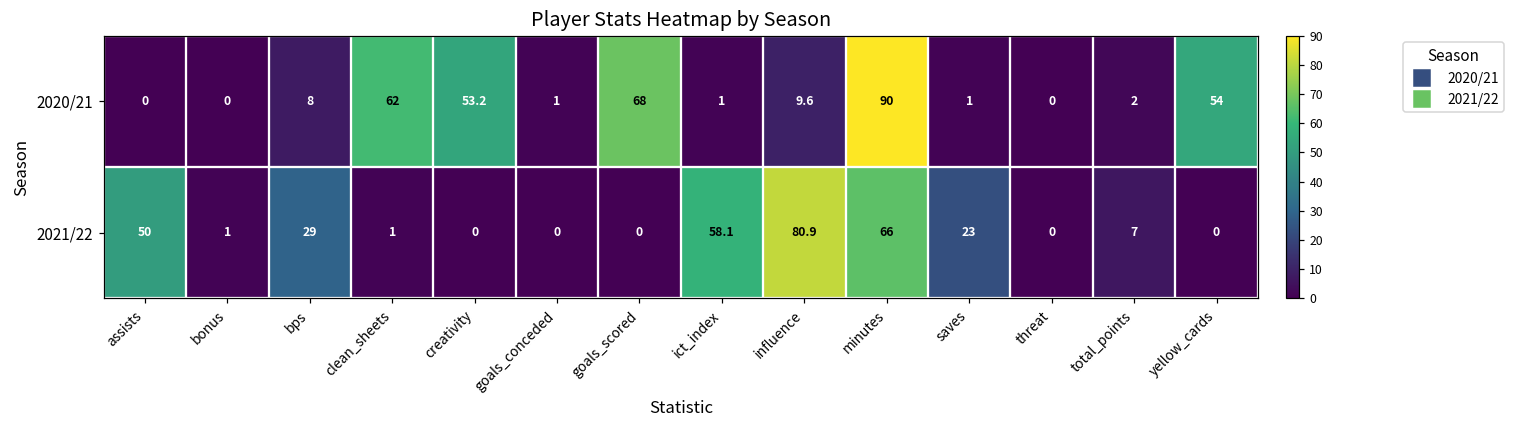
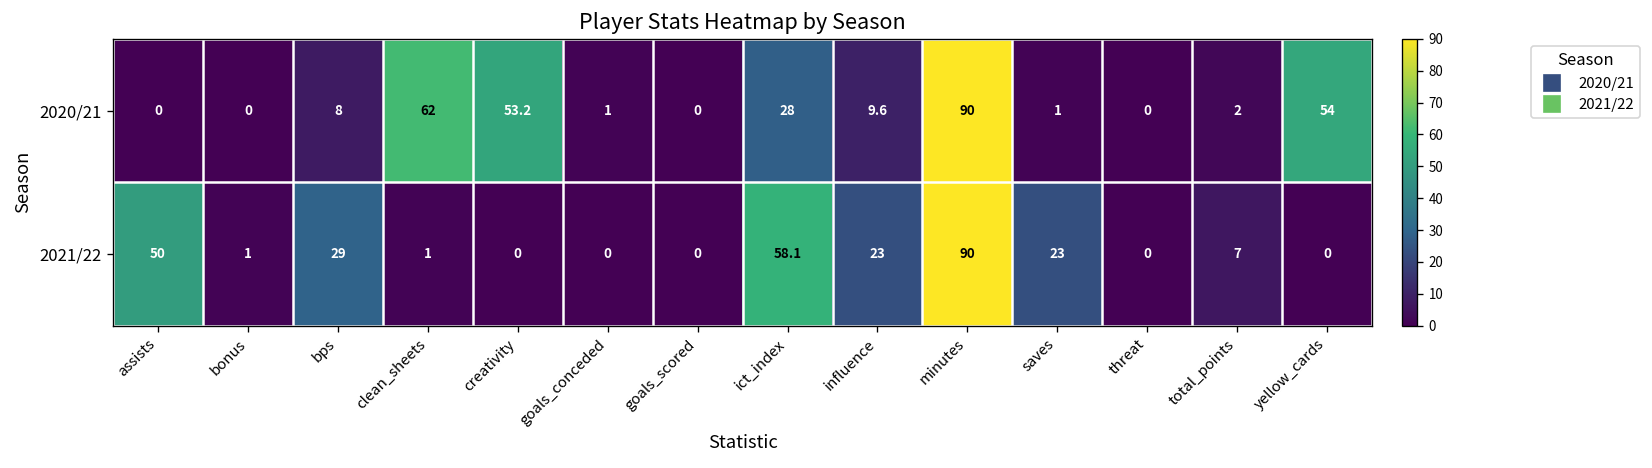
  {
    "2020/21": {
      "assists": 0,
      "bonus": 0,
      "bps": 8,
      "clean_sheets": 62,
      "creativity": 53.2,
      "goals_conceded": 1,
-     "goals_scored": 68,
-     "ict_index": 1,
+     "goals_scored": 0,
+     "ict_index": 28,
      "influence": 9.6,
      "minutes": 90,
      "saves": 1,
      "threat": 0,
      "total_points": 2,
      "yellow_cards": 54
    },
    "2021/22": {
      "assists": 50,
      "bonus": 1,
      "bps": 29,
      "clean_sheets": 1,
      "creativity": 0,
      "goals_conceded": 0,
      "goals_scored": 0,
      "ict_index": 58.1,
-     "influence": 80.9,
-     "minutes": 66,
+     "influence": 23,
+     "minutes": 90,
      "saves": 23,
      "threat": 0,
      "total_points": 7,
      "yellow_cards": 0
    }
  }
